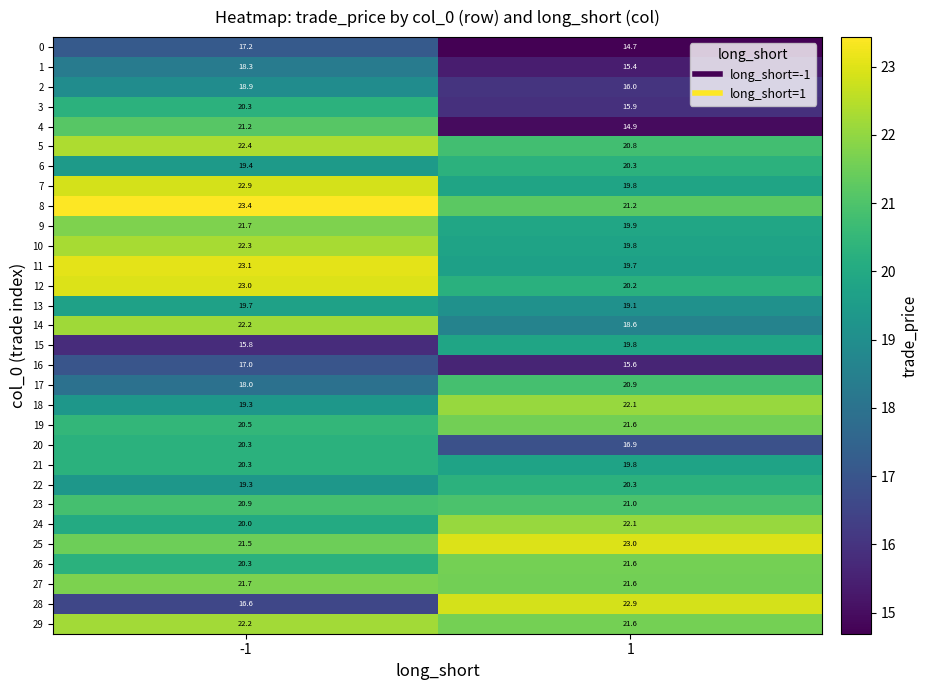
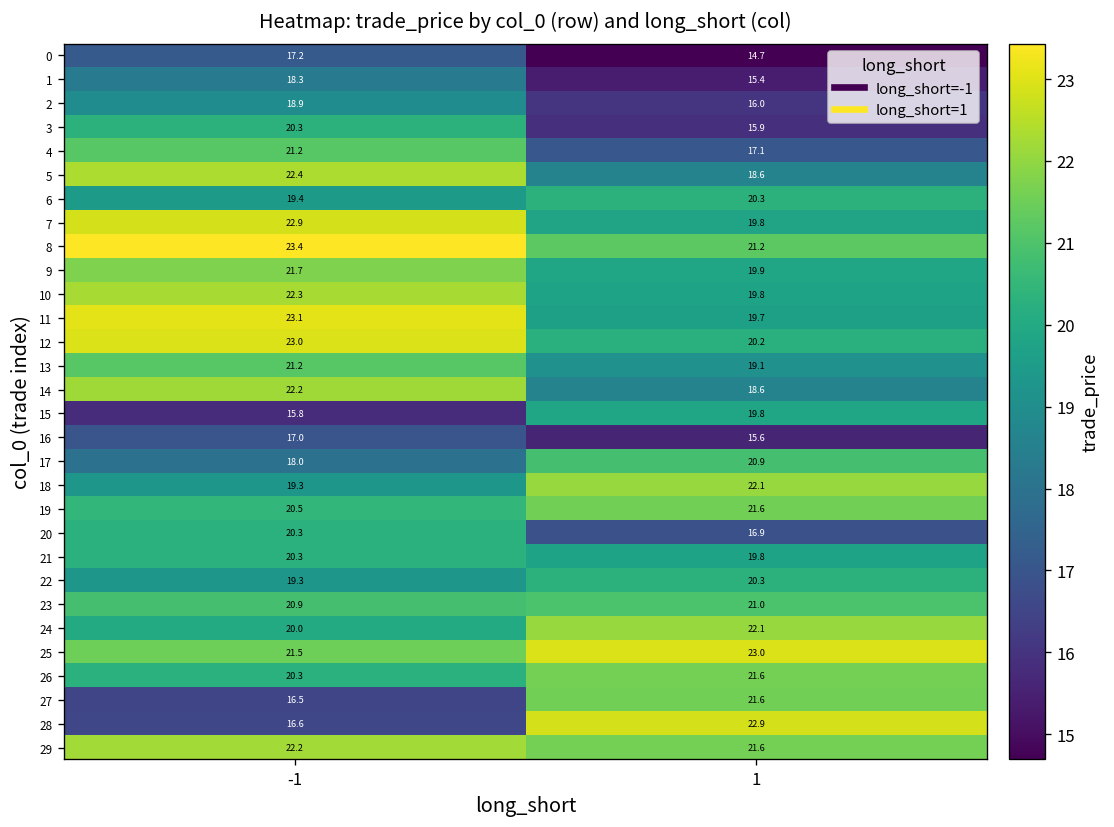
  {
    "0": {
      "-1": 17.2,
      "1": 14.7
    },
    "1": {
      "-1": 18.3,
      "1": 15.4
    },
    "2": {
      "-1": 18.9,
      "1": 16.0
    },
    "3": {
      "-1": 20.3,
      "1": 15.9
    },
    "4": {
      "-1": 21.2,
-     "1": 14.9
+     "1": 17.1
    },
    "5": {
      "-1": 22.4,
-     "1": 20.8
+     "1": 18.6
    },
    "6": {
      "-1": 19.4,
      "1": 20.3
    },
    "7": {
      "-1": 22.9,
      "1": 19.8
    },
    "8": {
      "-1": 23.4,
      "1": 21.2
    },
    "9": {
      "-1": 21.7,
      "1": 19.9
    },
    "10": {
      "-1": 22.3,
      "1": 19.8
    },
    "11": {
      "-1": 23.1,
      "1": 19.7
    },
    "12": {
      "-1": 23.0,
      "1": 20.2
    },
    "13": {
-     "-1": 19.7,
+     "-1": 21.2,
      "1": 19.1
    },
    "14": {
      "-1": 22.2,
      "1": 18.6
    },
    "15": {
      "-1": 15.8,
      "1": 19.8
    },
    "16": {
      "-1": 17.0,
      "1": 15.6
    },
    "17": {
      "-1": 18.0,
      "1": 20.9
    },
    "18": {
      "-1": 19.3,
      "1": 22.1
    },
    "19": {
      "-1": 20.5,
      "1": 21.6
    },
    "20": {
      "-1": 20.3,
      "1": 16.9
    },
    "21": {
      "-1": 20.3,
      "1": 19.8
    },
    "22": {
      "-1": 19.3,
      "1": 20.3
    },
    "23": {
      "-1": 20.9,
      "1": 21.0
    },
    "24": {
      "-1": 20.0,
      "1": 22.1
    },
    "25": {
      "-1": 21.5,
      "1": 23.0
    },
    "26": {
      "-1": 20.3,
      "1": 21.6
    },
    "27": {
-     "-1": 21.7,
+     "-1": 16.5,
      "1": 21.6
    },
    "28": {
      "-1": 16.6,
      "1": 22.9
    },
    "29": {
      "-1": 22.2,
      "1": 21.6
    }
  }
